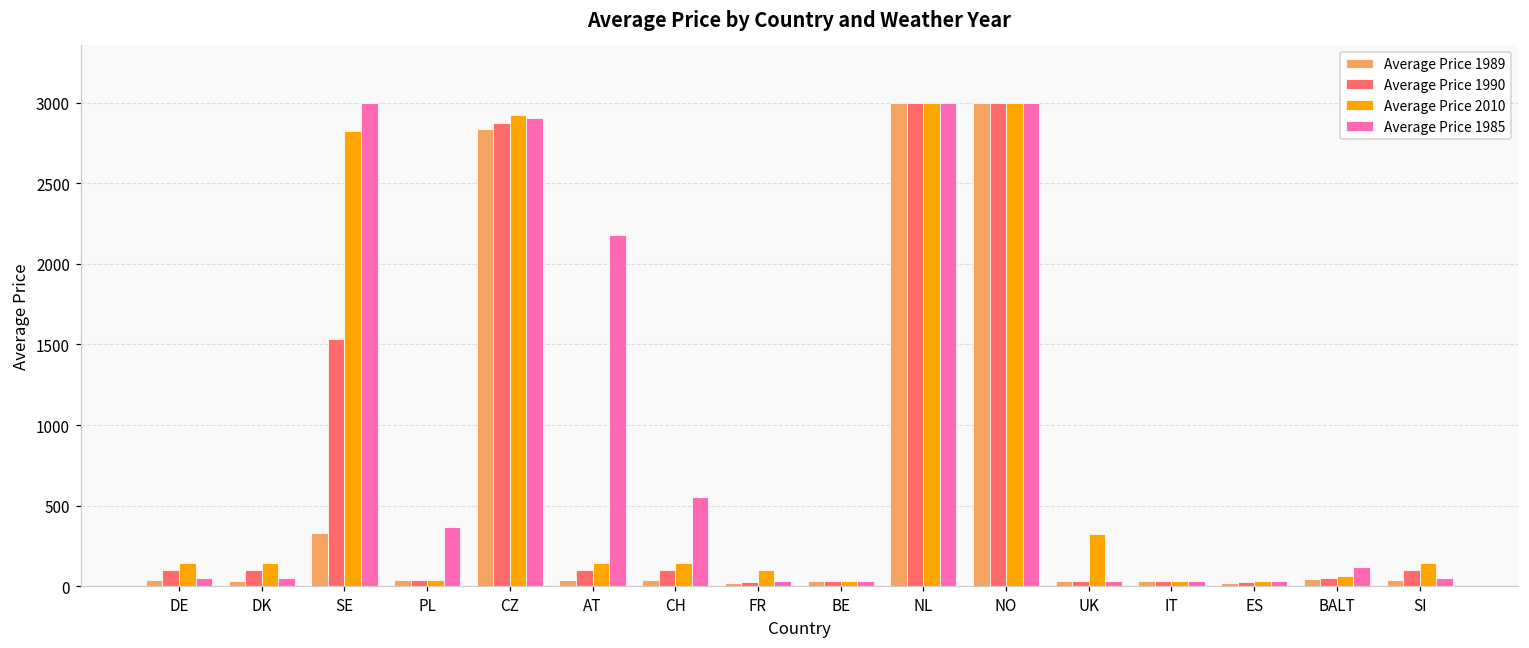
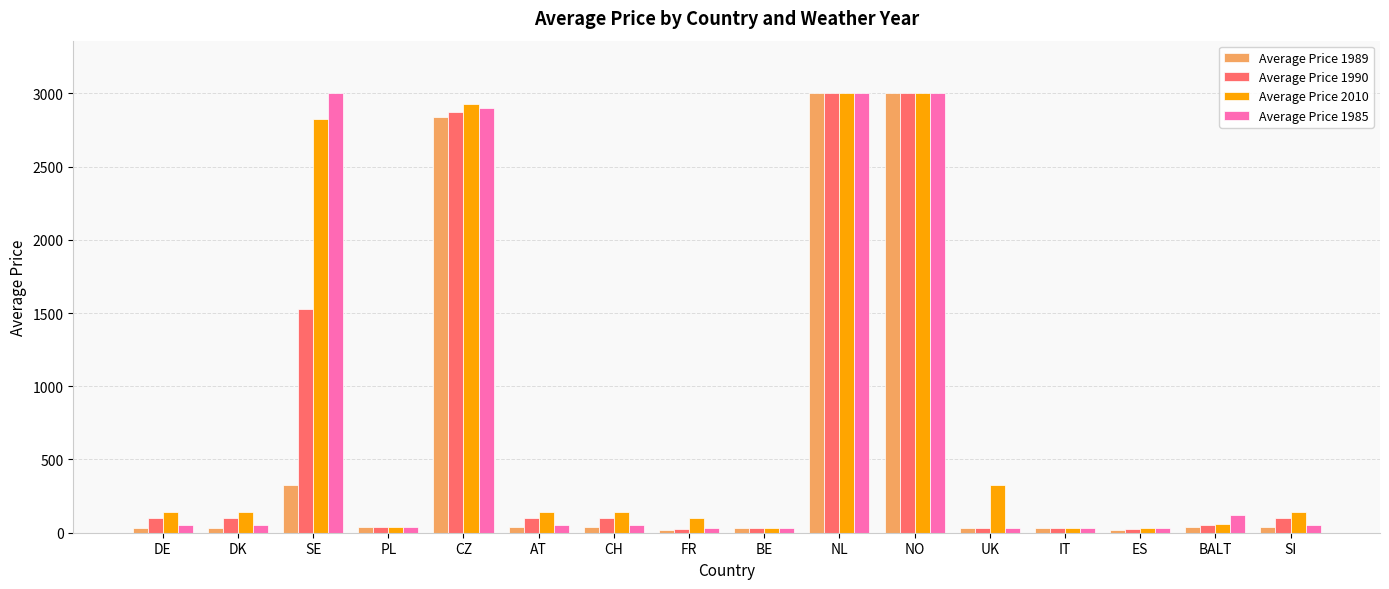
  {
    "Average Price 2010": {
      "DE": 140,
      "DK": 140,
      "SE": 2820,
      "PL": 40,
      "CZ": 2930,
      "AT": 140,
      "CH": 140,
      "FR": 100,
      "BE": 30,
      "NL": 3000,
      "NO": 3000,
      "UK": 330,
      "IT": 30,
      "ES": 30,
      "BALT": 60,
      "SI": 140
    },
    "Average Price 1985": {
      "DE": 50,
      "DK": 50,
      "SE": 3000,
-     "PL": 370,
+     "PL": 40,
      "CZ": 2900,
-     "AT": 2180,
-     "CH": 550,
+     "AT": 50,
+     "CH": 50,
      "FR": 30,
      "BE": 30,
      "NL": 3000,
      "NO": 3000,
      "UK": 30,
      "IT": 30,
      "ES": 30,
      "BALT": 120,
      "SI": 50
    }
  }
